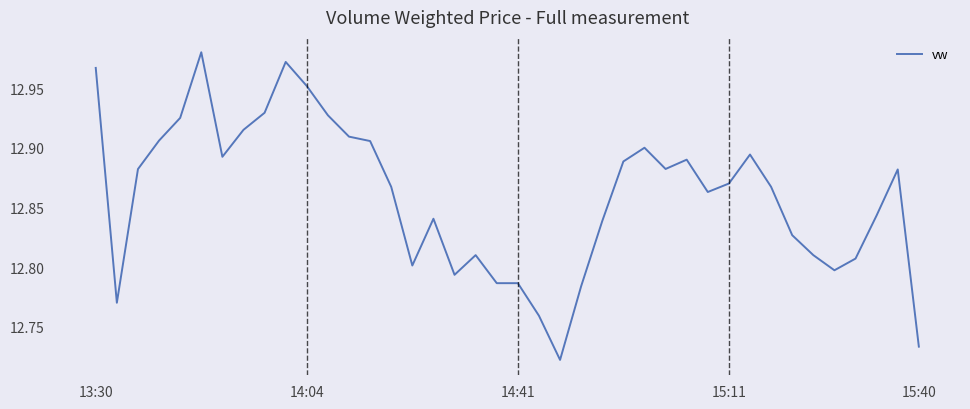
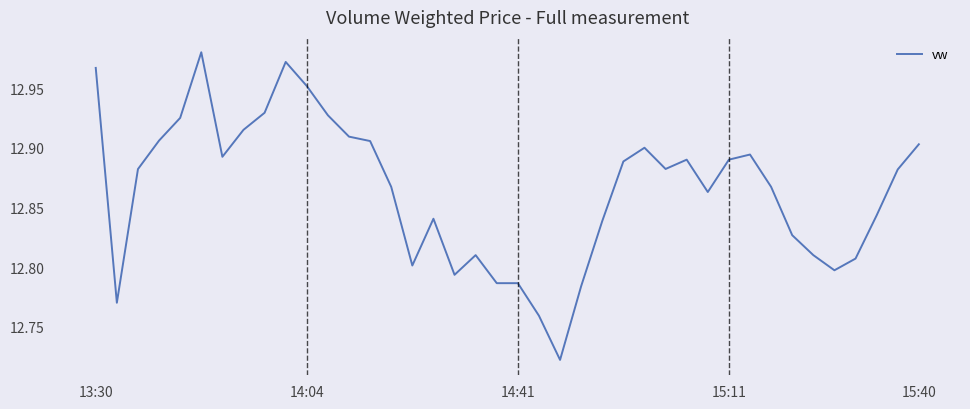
  {
    "13:30": 12.967,
    "14:04": 12.952,
    "14:41": 12.787,
-   "15:11": 12.87,
-   "15:40": 12.733
+   "15:11": 12.89,
+   "15:40": 12.903
  }
